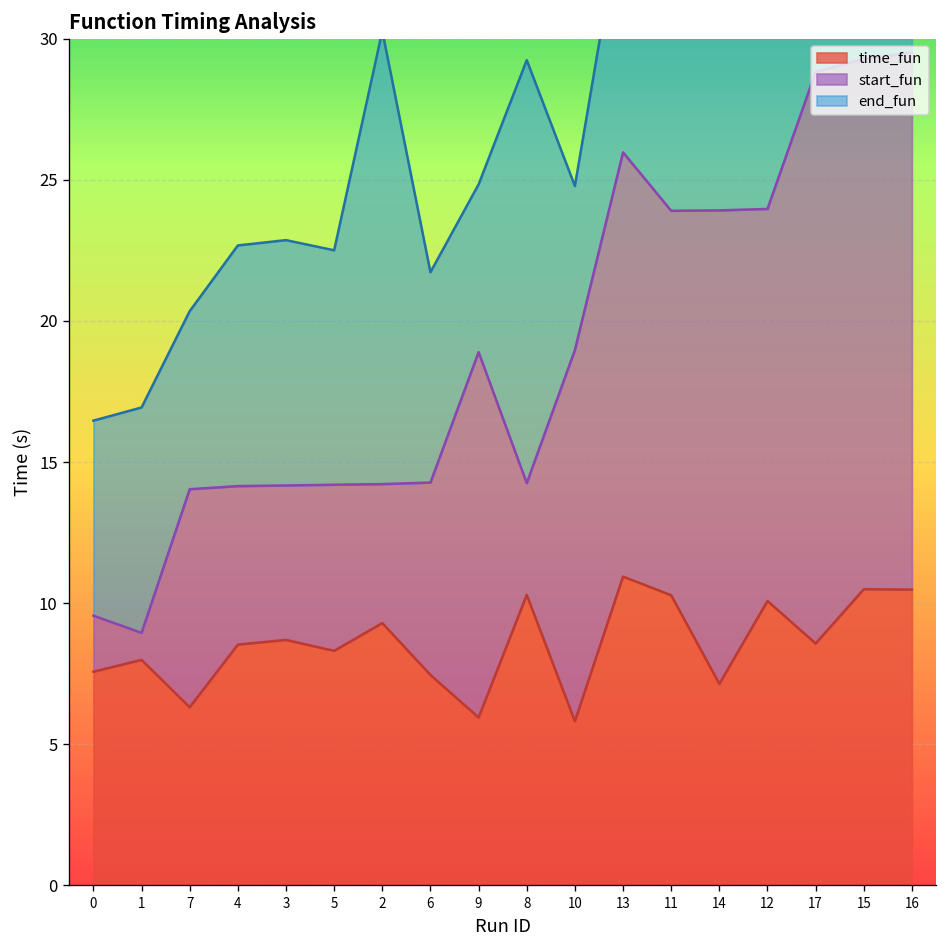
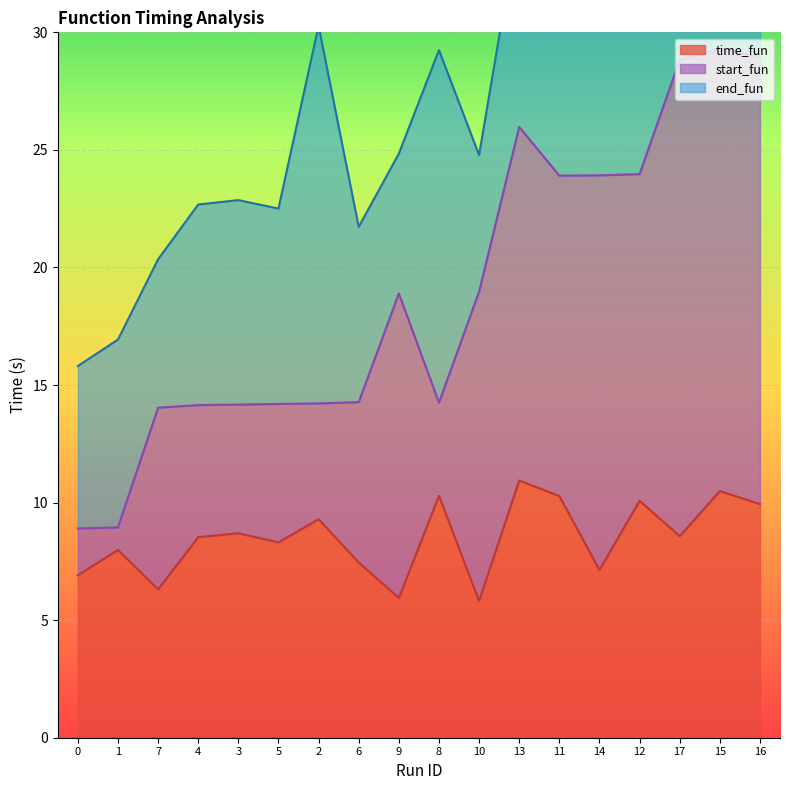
  {
    "time_fun": {
-     "0": 7.6,
+     "0": 6.9,
      "1": 8.0,
      "7": 6.3,
      "4": 8.5,
      "3": 8.7,
      "5": 8.3,
      "2": 9.3,
      "6": 7.5,
      "9": 5.9,
      "8": 10.3,
      "10": 5.8,
      "13": 10.9,
      "11": 10.3,
      "14": 7.1,
      "12": 10.1,
      "17": 8.6,
      "15": 10.5,
-     "16": 10.5
+     "16": 9.9
    },
    "start_fun": {
      "0": 2.0,
      "1": 1.0,
      "7": 7.7,
      "4": 5.6,
      "3": 5.5,
      "5": 5.9,
      "2": 4.9,
      "6": 6.8,
      "9": 13.0,
      "8": 4.0,
      "10": 13.2,
      "13": 15.0,
      "11": 13.6,
      "14": 16.8,
      "12": 13.9
    },
    "end_fun": {
      "0": 6.9,
      "1": 8.0,
      "7": 6.3,
      "4": 8.5,
      "3": 8.7,
      "5": 8.3,
      "6": 7.5,
      "9": 5.9,
      "8": 15.0,
      "10": 5.8
    }
  }
